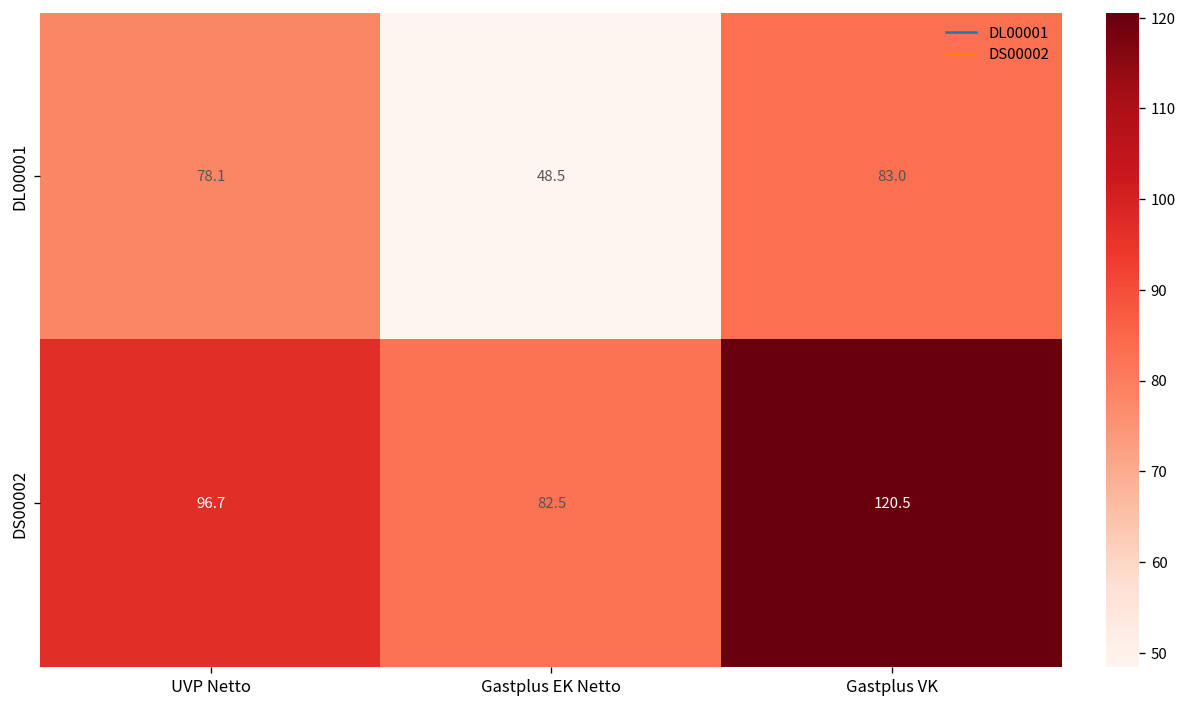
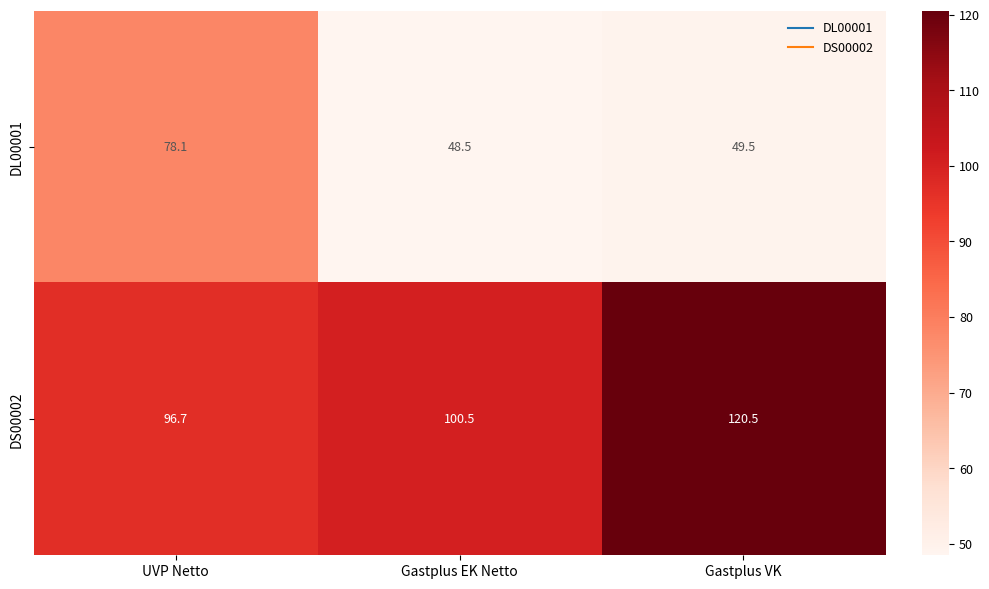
  {
    "DL00001": {
      "UVP Netto": 78.1,
      "Gastplus EK Netto": 48.5,
-     "Gastplus VK": 83.0
+     "Gastplus VK": 49.5
    },
    "DS00002": {
      "UVP Netto": 96.7,
-     "Gastplus EK Netto": 82.5,
+     "Gastplus EK Netto": 100.5,
      "Gastplus VK": 120.5
    }
  }
